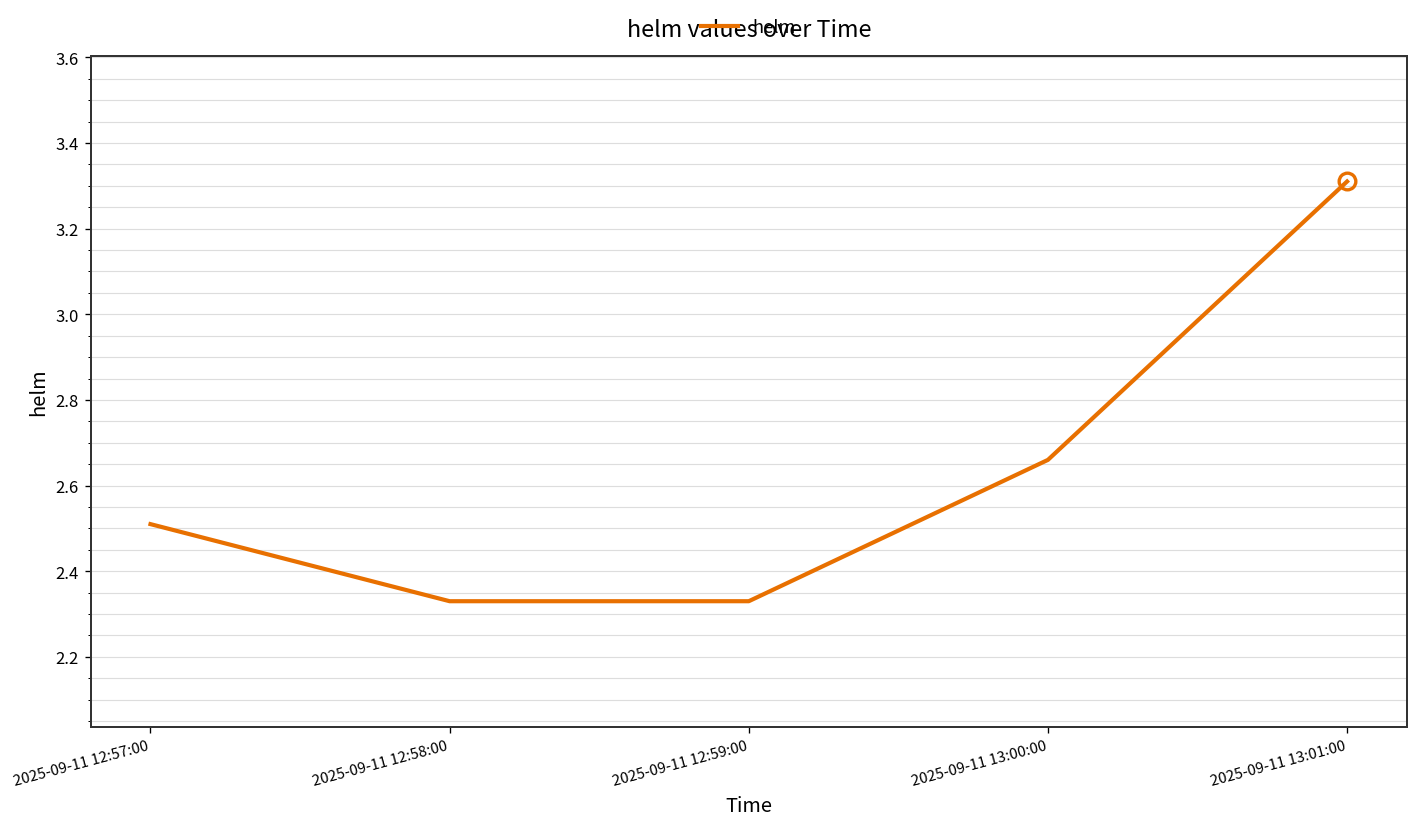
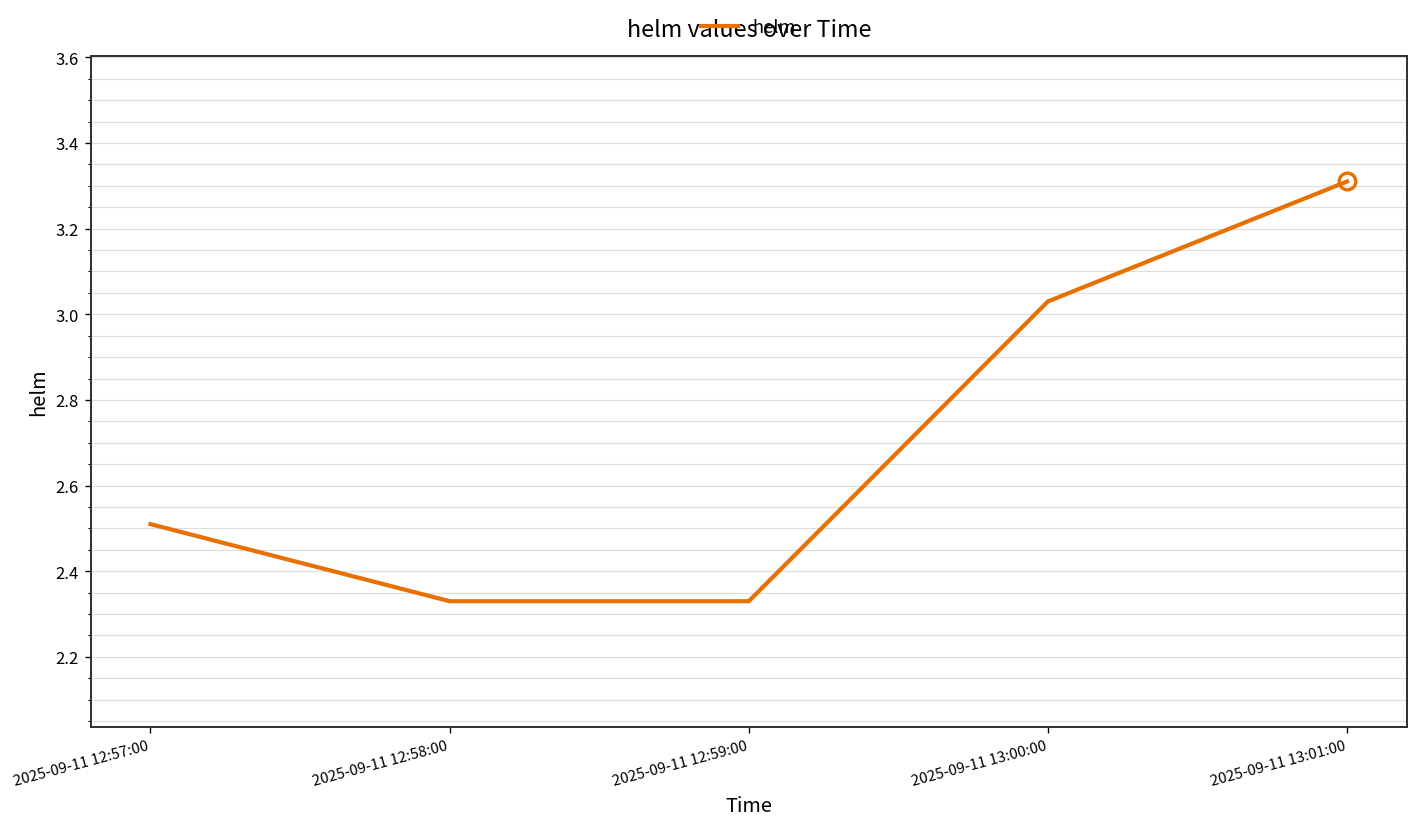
  {
    "helm": {
      "2025-09-11 12:57:00": 2.51,
      "2025-09-11 12:58:00": 2.33,
      "2025-09-11 12:59:00": 2.33,
-     "2025-09-11 13:00:00": 2.66
+     "2025-09-11 13:00:00": 3.03
    }
  }
